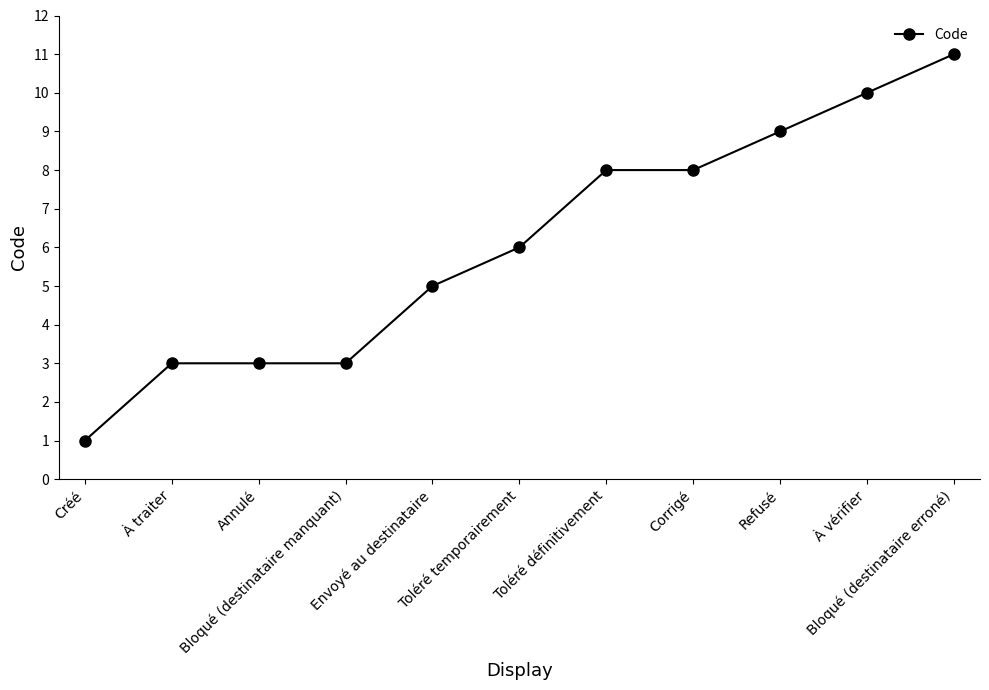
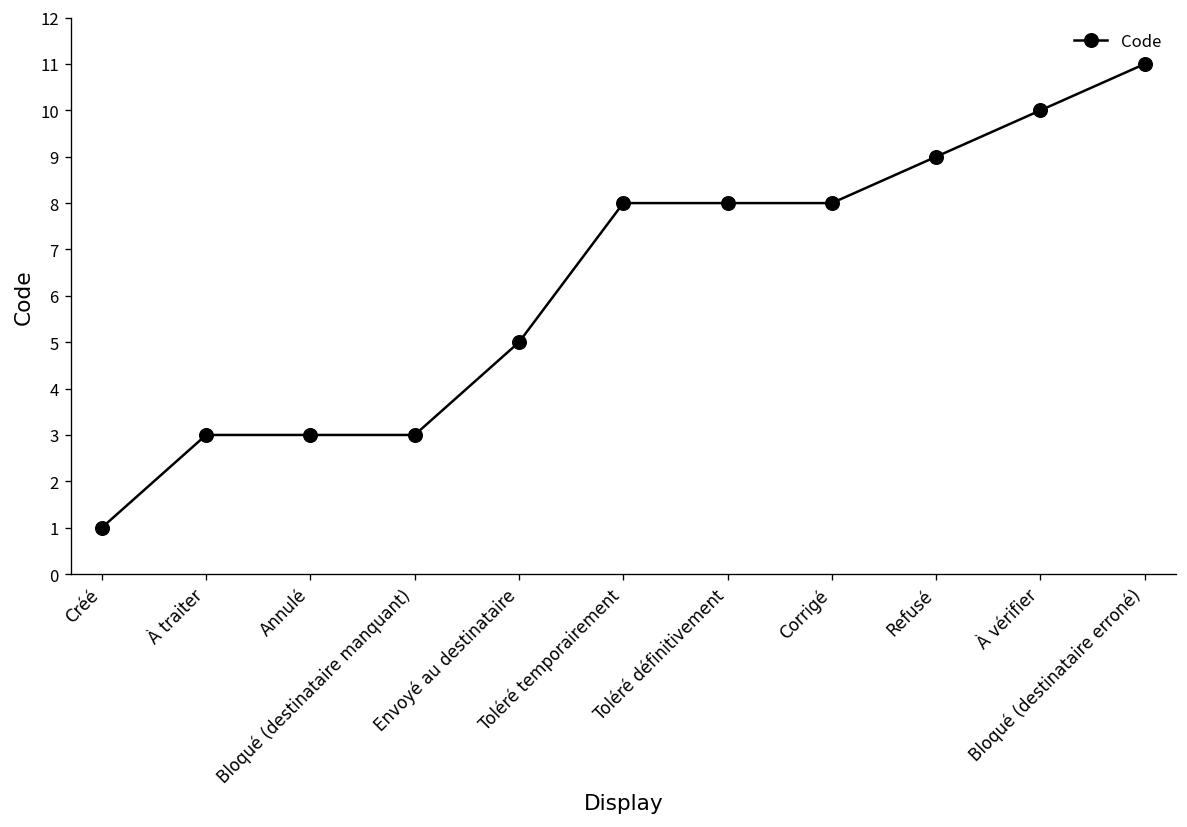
  {
    "Créé": 1,
    "À traiter": 3,
    "Annulé": 3,
    "Bloqué (destinataire manquant)": 3,
    "Envoyé au destinataire": 5,
-   "Toléré temporairement": 6,
+   "Toléré temporairement": 8,
    "Toléré définitivement": 8,
    "Corrigé": 8,
    "Refusé": 9,
    "À vérifier": 10,
    "Bloqué (destinataire erroné)": 11
  }
